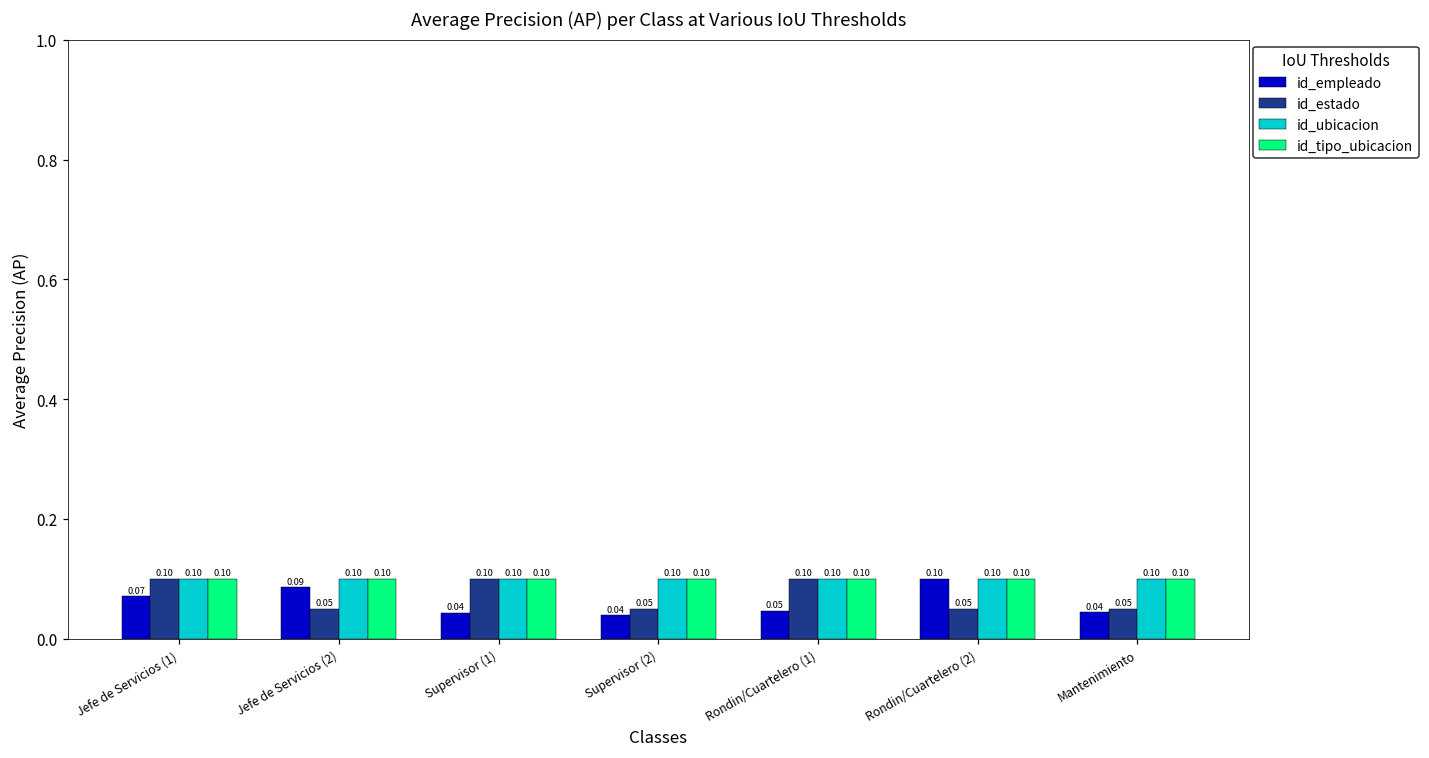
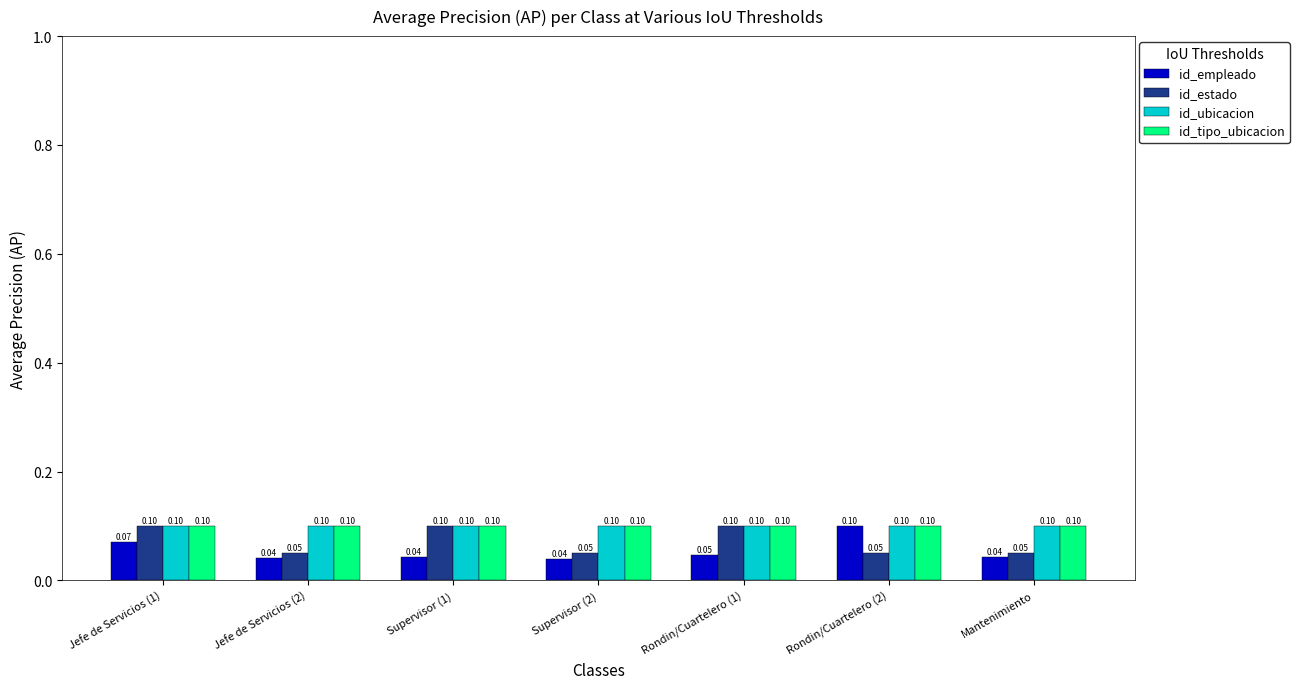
  {
    "id_empleado": {
      "Jefe de Servicios (1)": 0.07,
-     "Jefe de Servicios (2)": 0.09,
+     "Jefe de Servicios (2)": 0.04,
      "Supervisor (1)": 0.04,
      "Supervisor (2)": 0.04,
      "Rondin/Cuartelero (1)": 0.05,
      "Rondin/Cuartelero (2)": 0.10,
      "Mantenimiento": 0.04
    },
    "id_estado": {
      "Jefe de Servicios (1)": 0.10,
      "Jefe de Servicios (2)": 0.05,
      "Supervisor (1)": 0.10,
      "Supervisor (2)": 0.05,
      "Rondin/Cuartelero (1)": 0.10,
      "Rondin/Cuartelero (2)": 0.05,
      "Mantenimiento": 0.05
    },
    "id_ubicacion": {
      "Jefe de Servicios (1)": 0.10,
      "Jefe de Servicios (2)": 0.10,
      "Supervisor (1)": 0.10,
      "Supervisor (2)": 0.10,
      "Rondin/Cuartelero (1)": 0.10,
      "Rondin/Cuartelero (2)": 0.10,
      "Mantenimiento": 0.10
    },
    "id_tipo_ubicacion": {
      "Jefe de Servicios (1)": 0.10,
      "Jefe de Servicios (2)": 0.10,
      "Supervisor (1)": 0.10,
      "Supervisor (2)": 0.10,
      "Rondin/Cuartelero (1)": 0.10,
      "Rondin/Cuartelero (2)": 0.10,
      "Mantenimiento": 0.10
    }
  }
